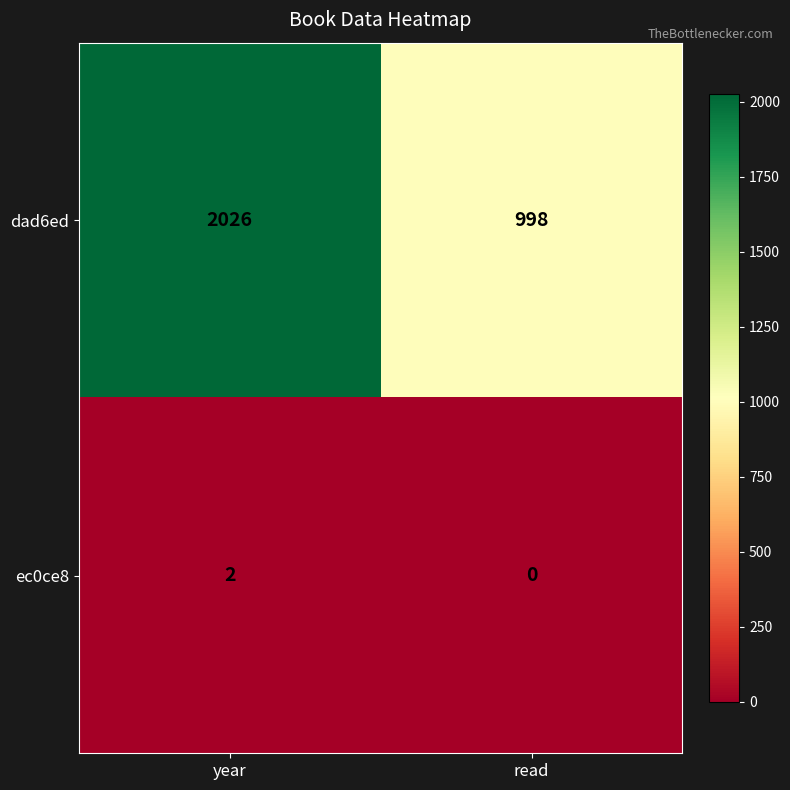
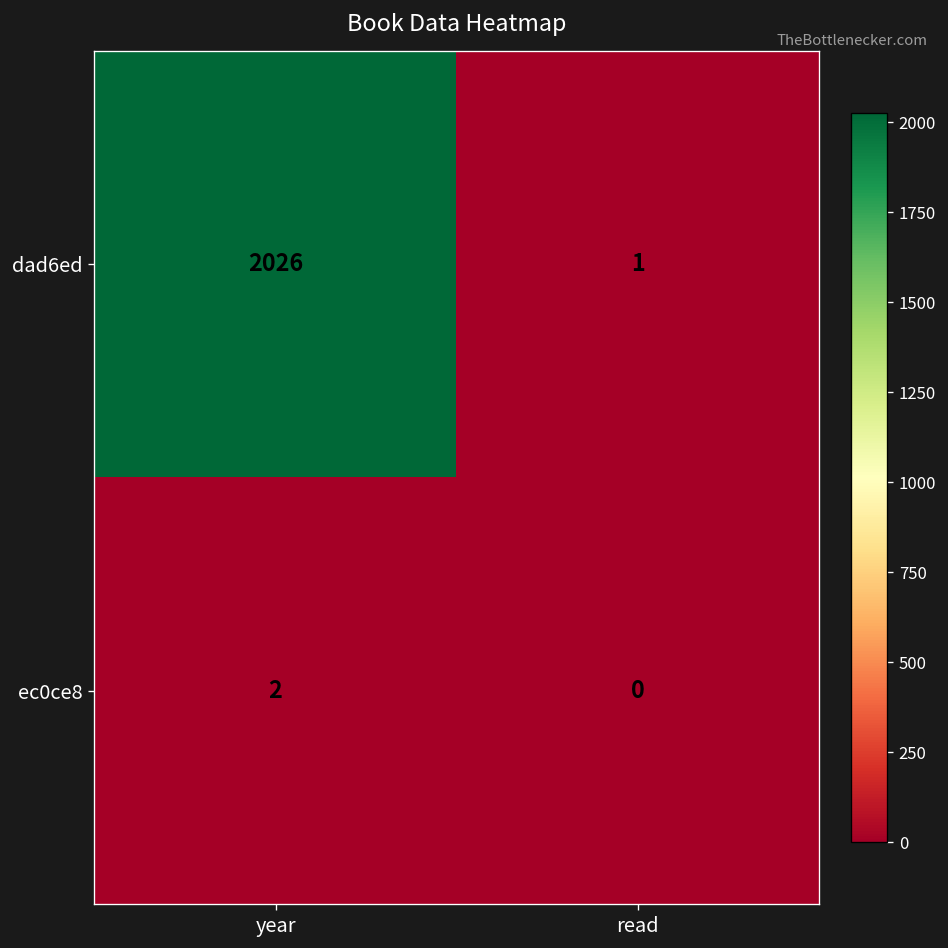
  {
    "dad6ed": {
      "year": 2026,
-     "read": 998
+     "read": 1
    },
    "ec0ce8": {
      "year": 2,
      "read": 0
    }
  }
